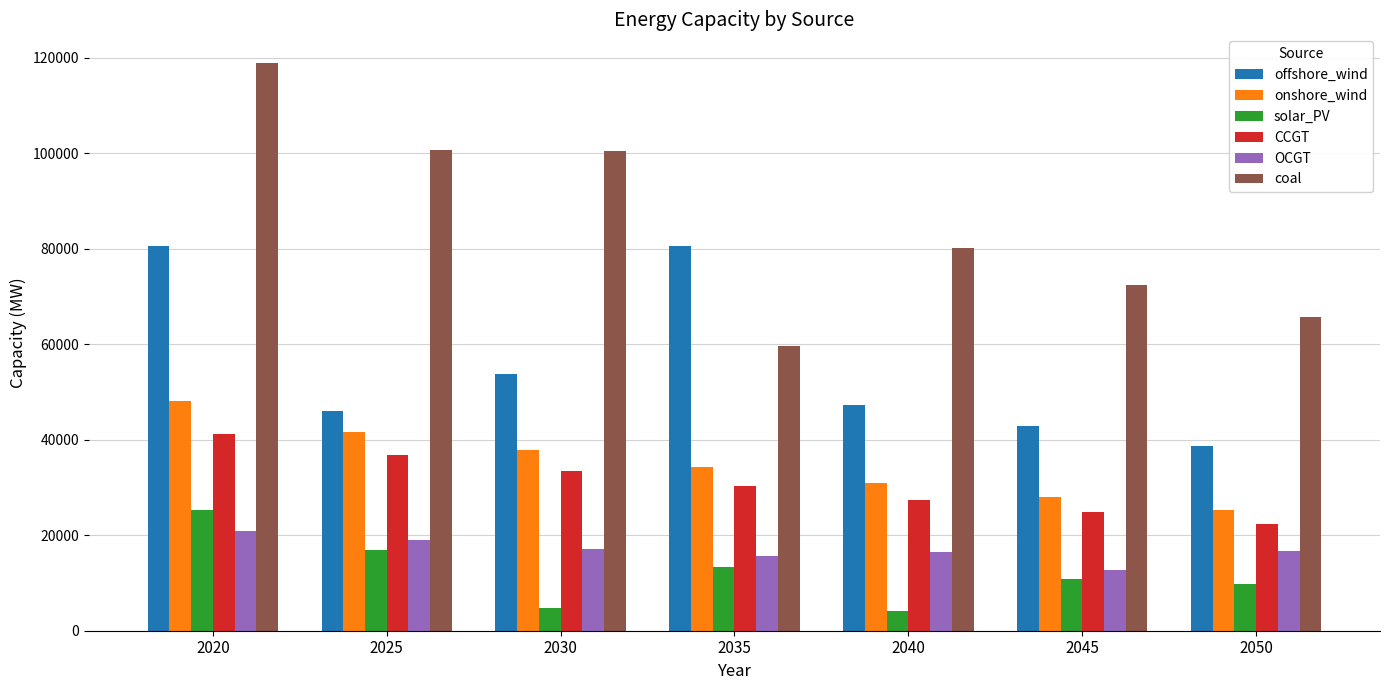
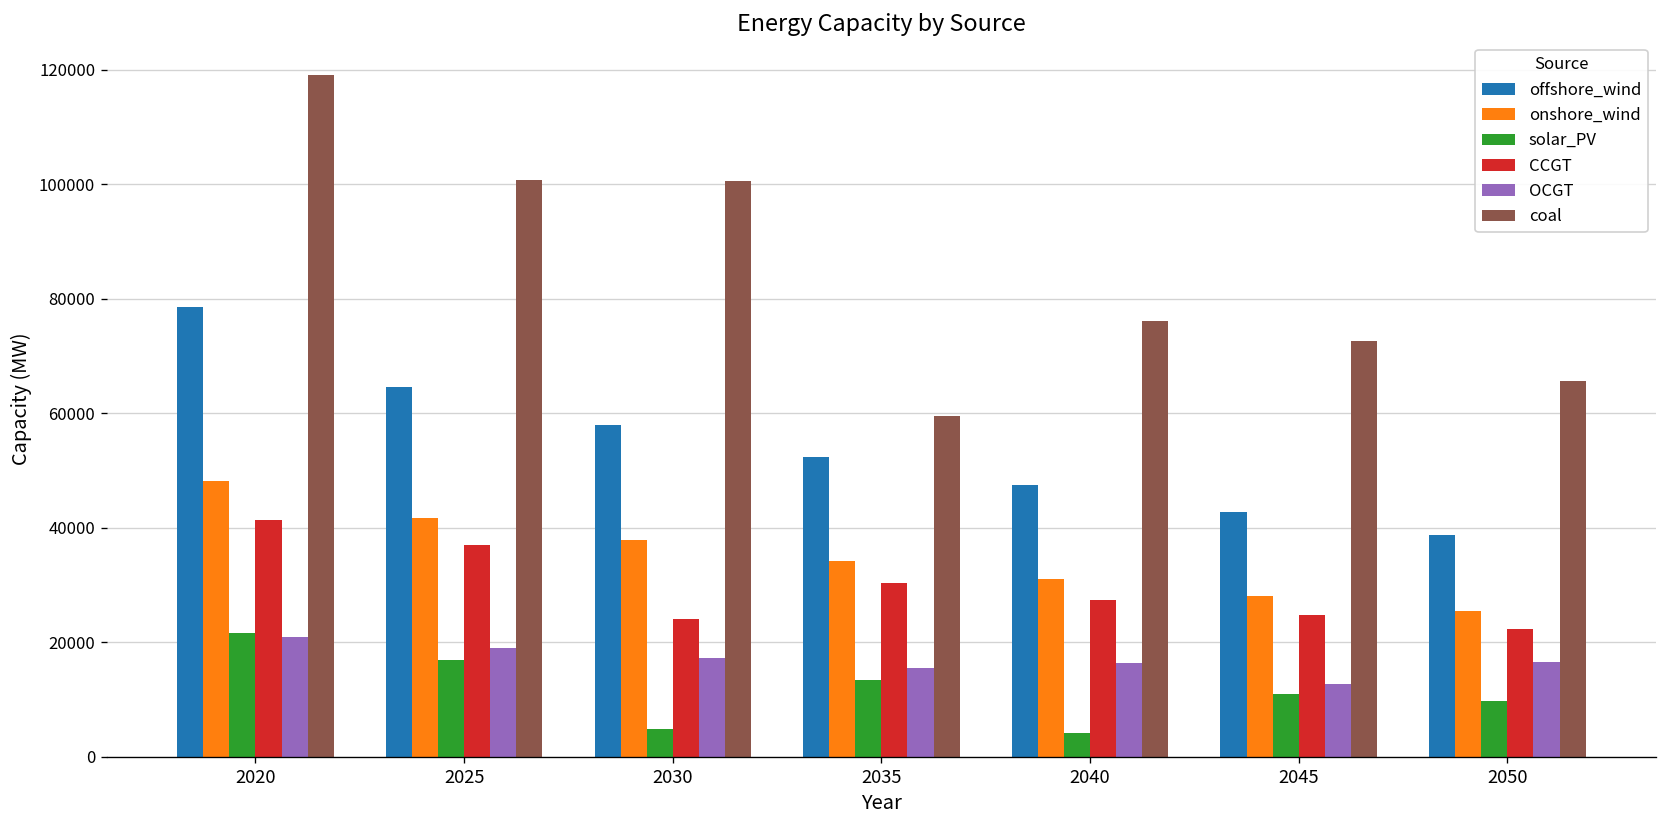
  {
    "offshore_wind": {
-     "2020": 81000,
-     "2025": 46000,
-     "2030": 54000,
-     "2035": 81000,
+     "2020": 79000,
+     "2025": 65000,
+     "2030": 58000,
+     "2035": 52000,
      "2040": 47000,
      "2045": 43000,
      "2050": 39000
    },
    "onshore_wind": {
      "2020": 48000,
      "2025": 42000,
      "2030": 38000,
      "2035": 34000,
      "2040": 31000,
      "2045": 28000,
      "2050": 25000
    },
    "solar_PV": {
-     "2020": 25000,
+     "2020": 22000,
      "2025": 17000,
      "2030": 5000,
      "2035": 13000,
      "2040": 4000,
      "2045": 11000,
      "2050": 10000
    },
    "CCGT": {
      "2020": 41000,
      "2025": 37000,
-     "2030": 33000,
+     "2030": 24000,
      "2035": 30000,
      "2040": 27000,
      "2045": 25000,
      "2050": 22000
    },
    "OCGT": {
      "2020": 21000,
      "2025": 19000,
      "2030": 17000,
      "2035": 16000,
      "2040": 16000,
      "2045": 13000,
      "2050": 17000
    },
    "coal": {
      "2020": 119000,
      "2025": 101000,
      "2030": 101000,
      "2035": 60000,
-     "2040": 80000,
+     "2040": 76000,
      "2045": 73000,
      "2050": 66000
    }
  }
